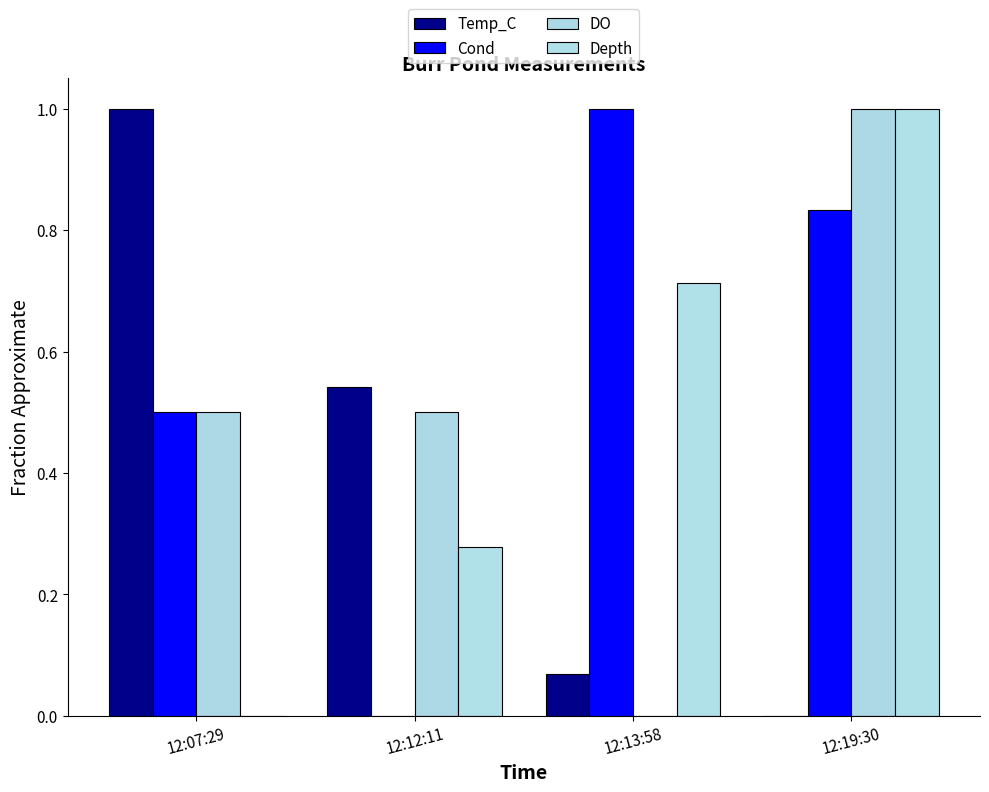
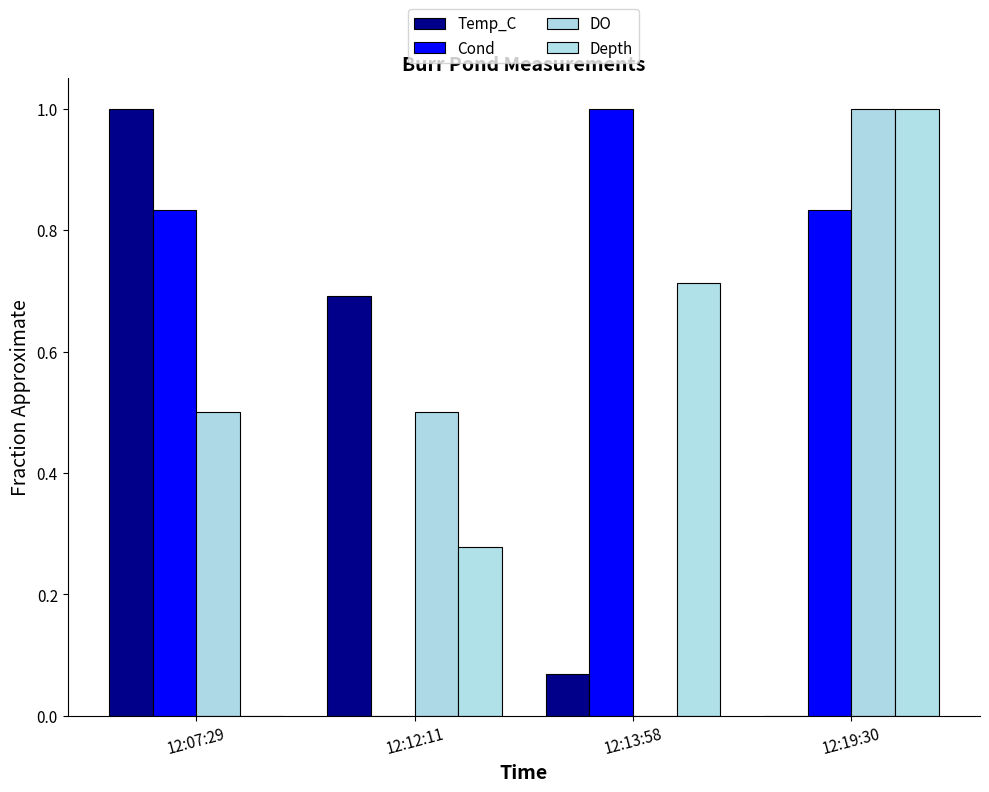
  {
    "Temp_C": {
      "12:07:29": 1.00,
-     "12:12:11": 0.54,
+     "12:12:11": 0.69,
      "12:13:58": 0.07,
      "12:19:30": 0.00
    },
    "Cond": {
-     "12:07:29": 0.50,
+     "12:07:29": 0.83,
      "12:12:11": 0.00,
      "12:13:58": 1.00,
      "12:19:30": 0.83
    }
  }
